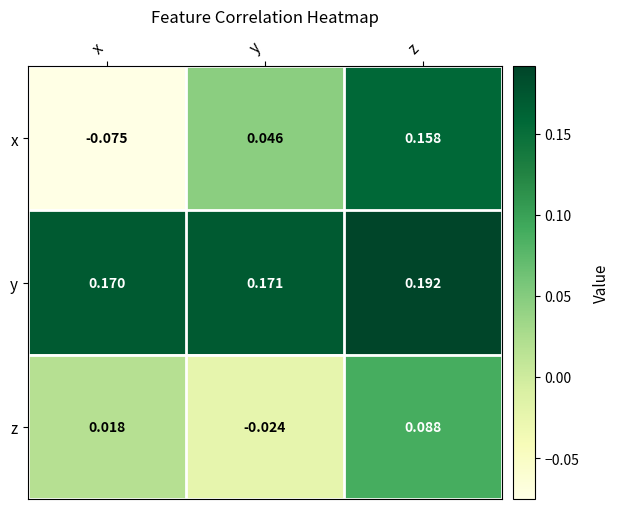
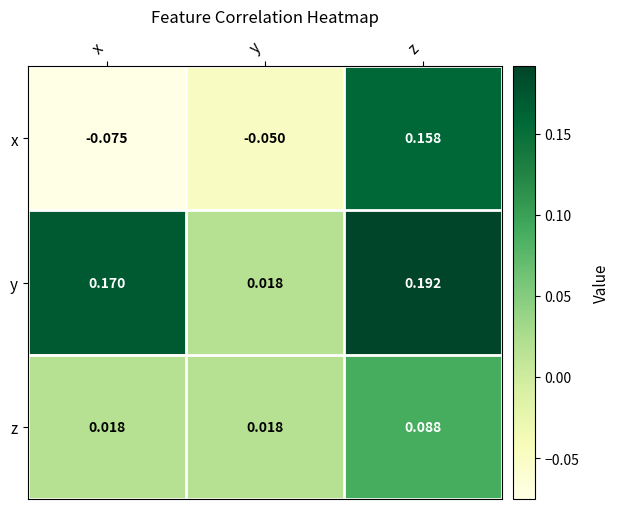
  {
    "x": {
      "x": -0.075,
-     "y": 0.046,
+     "y": -0.050,
      "z": 0.158
    },
    "y": {
      "x": 0.170,
-     "y": 0.171,
+     "y": 0.018,
      "z": 0.192
    },
    "z": {
      "x": 0.018,
-     "y": -0.024,
+     "y": 0.018,
      "z": 0.088
    }
  }
